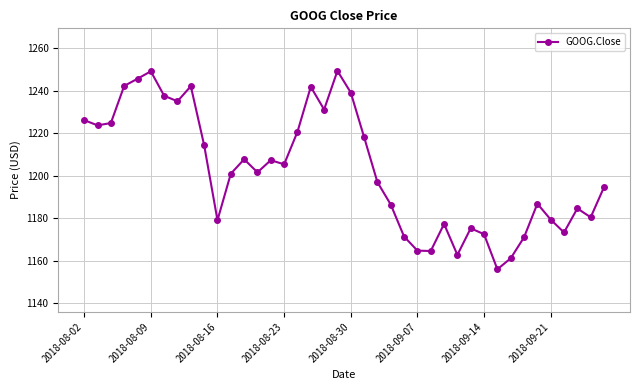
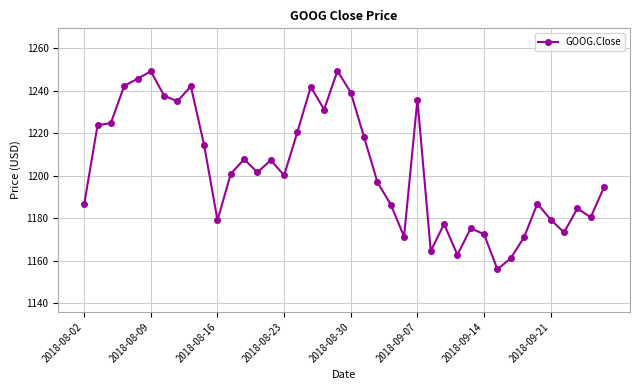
  {
-   "2018-08-02": 1226,
+   "2018-08-02": 1187,
    "2018-08-09": 1249,
    "2018-08-16": 1179,
-   "2018-08-23": 1205,
+   "2018-08-23": 1200,
    "2018-08-30": 1239,
-   "2018-09-07": 1165,
+   "2018-09-07": 1236,
    "2018-09-14": 1173,
    "2018-09-21": 1179
  }
